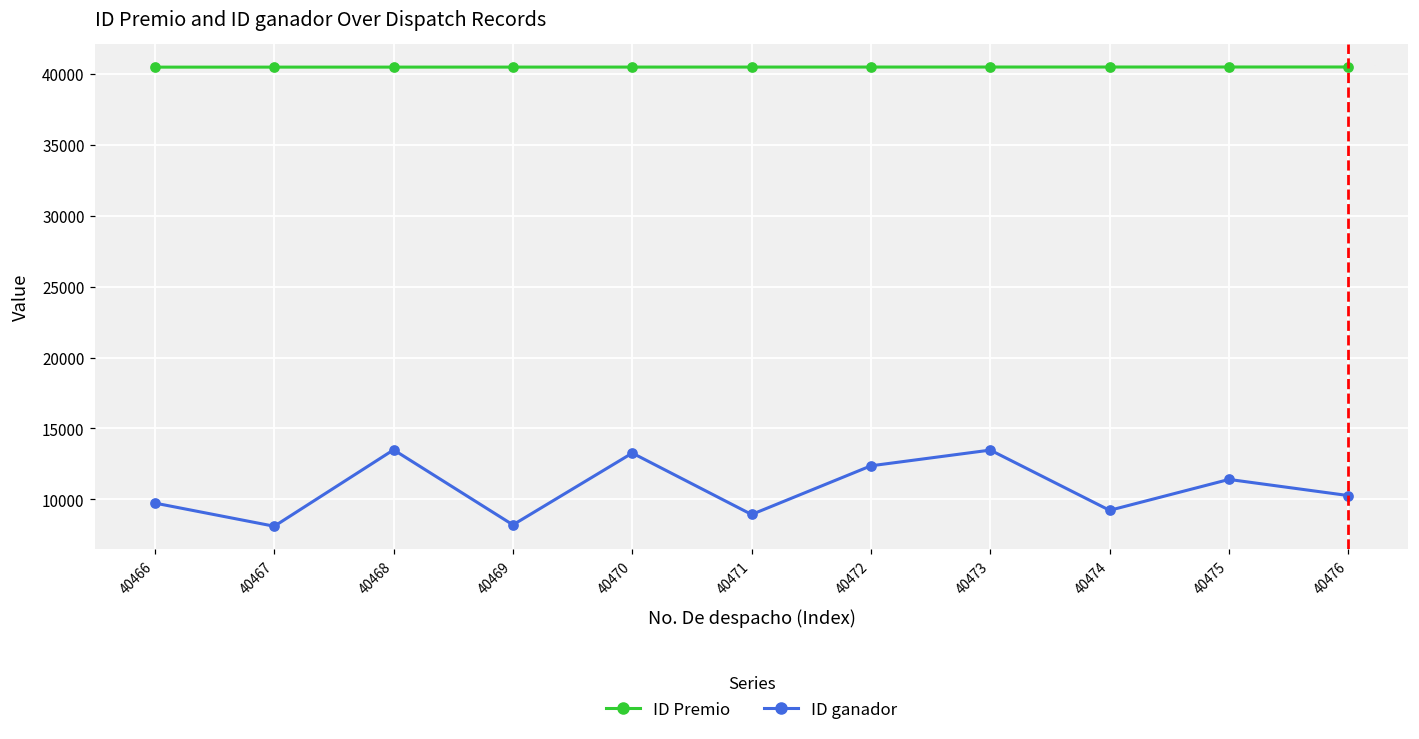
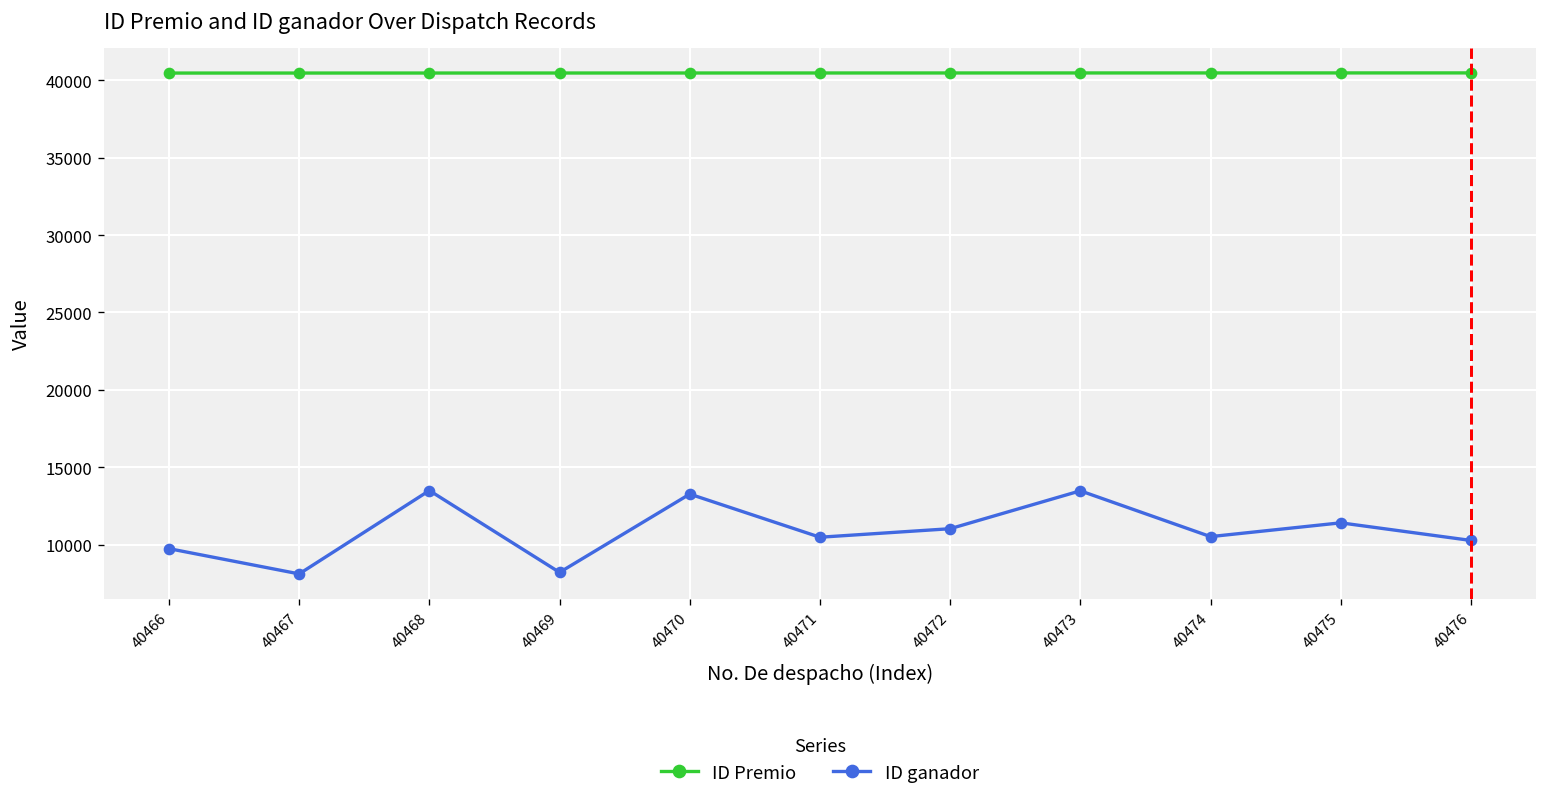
  {
    "ID Premio": {
      "40466": 40500,
      "40467": 40500,
      "40468": 40500,
      "40469": 40500,
      "40470": 40500,
      "40471": 40500,
      "40472": 40500,
      "40473": 40500,
      "40474": 40500,
      "40475": 40500,
      "40476": 40500
    },
    "ID ganador": {
      "40466": 9700,
      "40467": 8100,
      "40468": 13500,
      "40469": 8200,
      "40470": 13300,
-     "40471": 8900,
-     "40472": 12400,
+     "40471": 10500,
+     "40472": 11000,
      "40473": 13500,
-     "40474": 9200,
+     "40474": 10500,
      "40475": 11400,
      "40476": 10300
    }
  }
